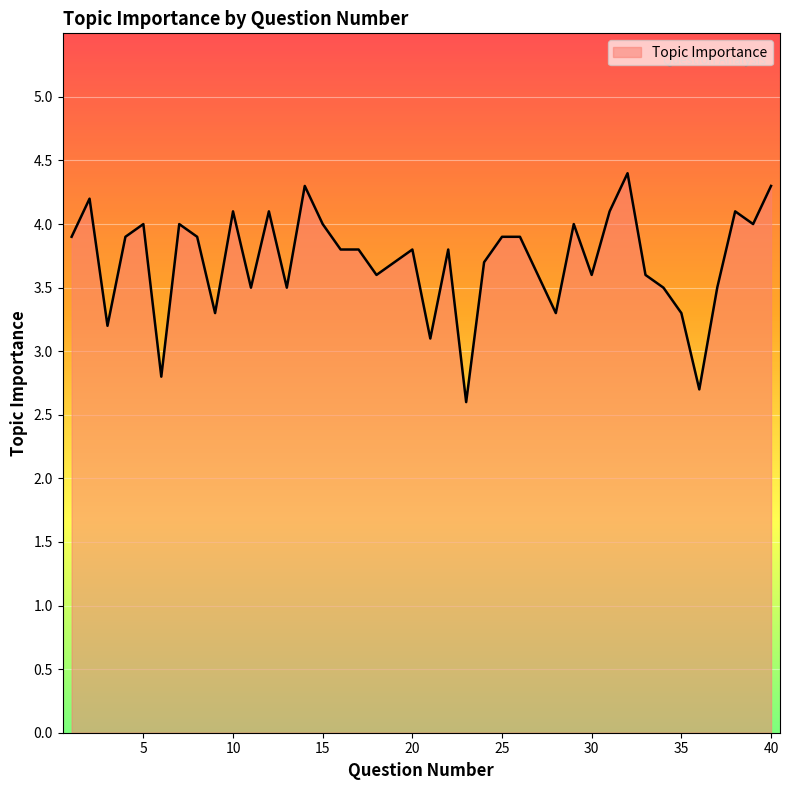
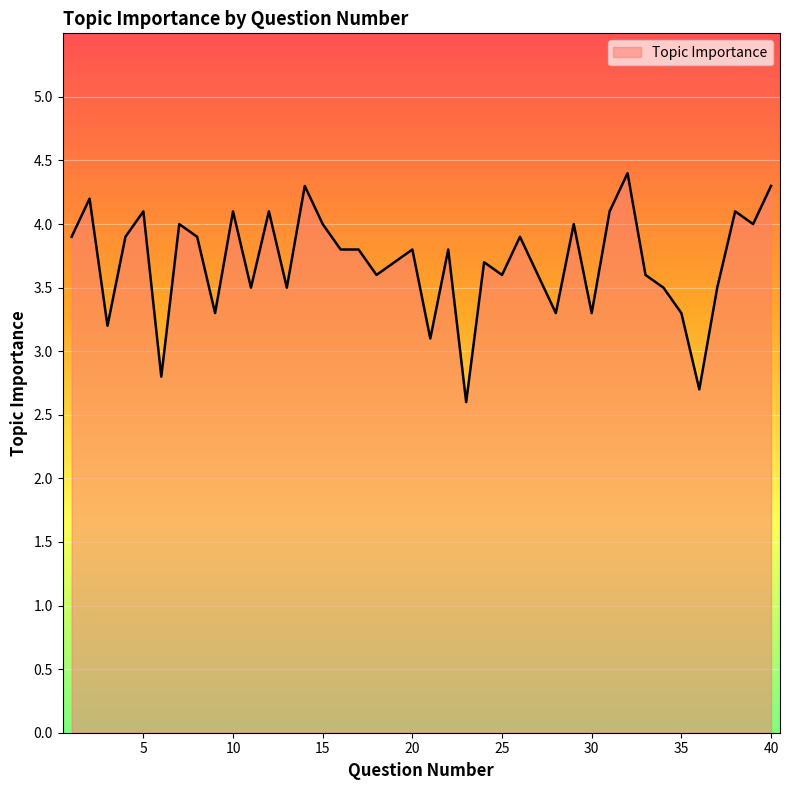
  {
-   "5": 4.0,
+   "5": 4.1,
    "10": 4.1,
    "15": 4.0,
    "20": 3.8,
-   "25": 3.9,
-   "30": 3.6,
+   "25": 3.6,
+   "30": 3.3,
    "35": 3.3,
    "40": 4.3
  }
